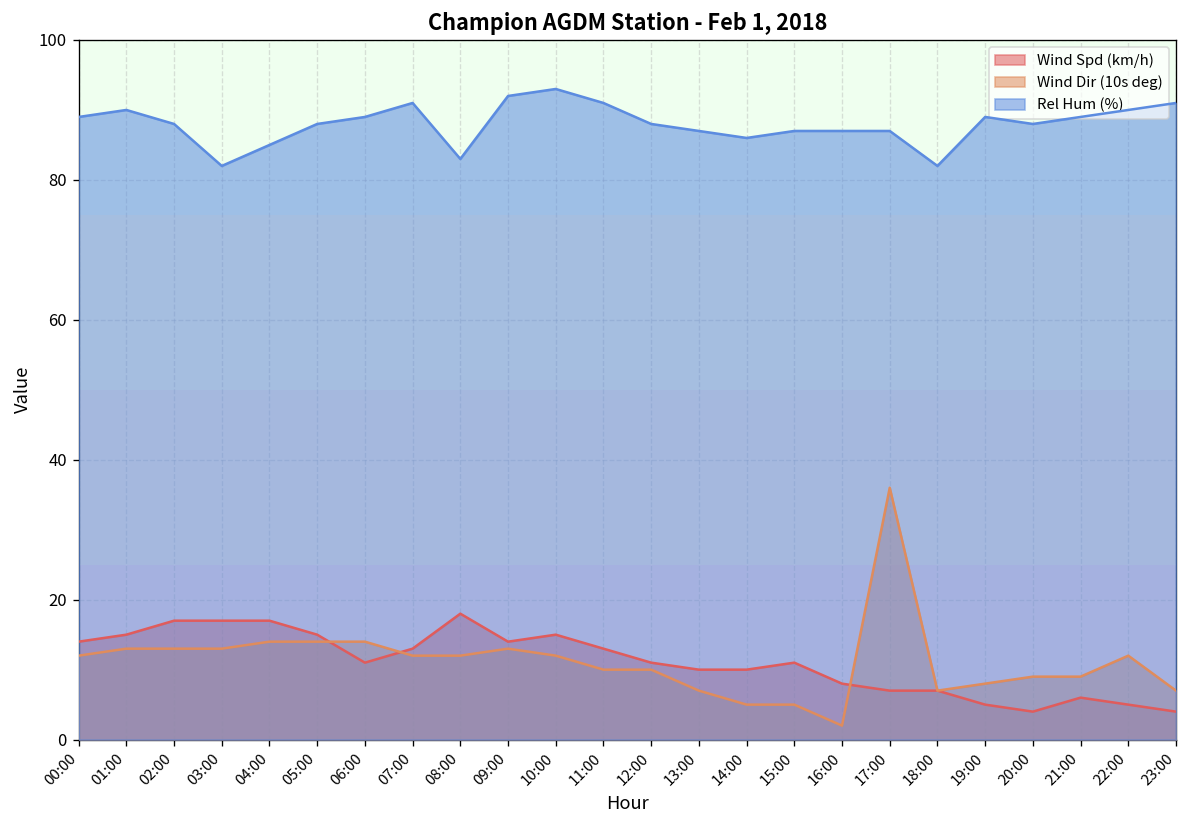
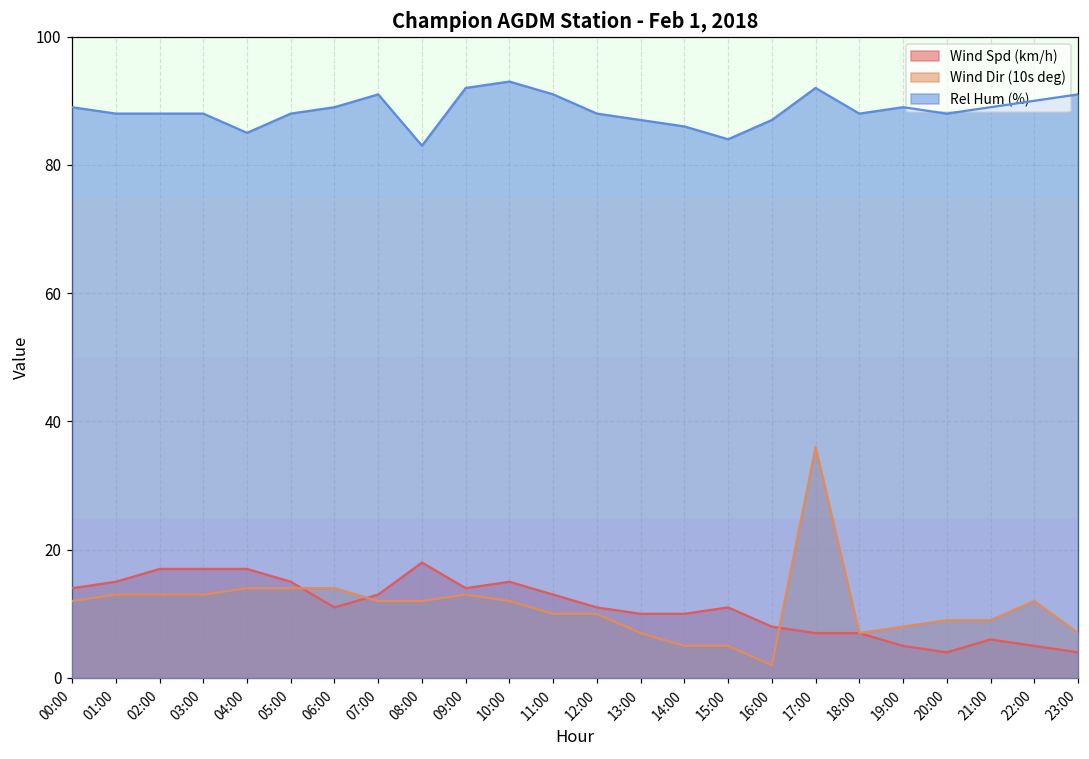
  {
    "Rel Hum (%)": {
      "00:00": 89,
-     "01:00": 90,
+     "01:00": 88,
      "02:00": 88,
-     "03:00": 82,
+     "03:00": 88,
      "04:00": 85,
      "05:00": 88,
      "06:00": 89,
      "07:00": 91,
      "08:00": 83,
      "09:00": 92,
      "10:00": 93,
      "11:00": 91,
      "12:00": 88,
      "13:00": 87,
      "14:00": 86,
-     "15:00": 87,
+     "15:00": 84,
      "16:00": 87,
-     "17:00": 87,
-     "18:00": 82,
+     "17:00": 92,
+     "18:00": 88,
      "19:00": 89,
      "20:00": 88,
      "23:00": 91
    }
  }
